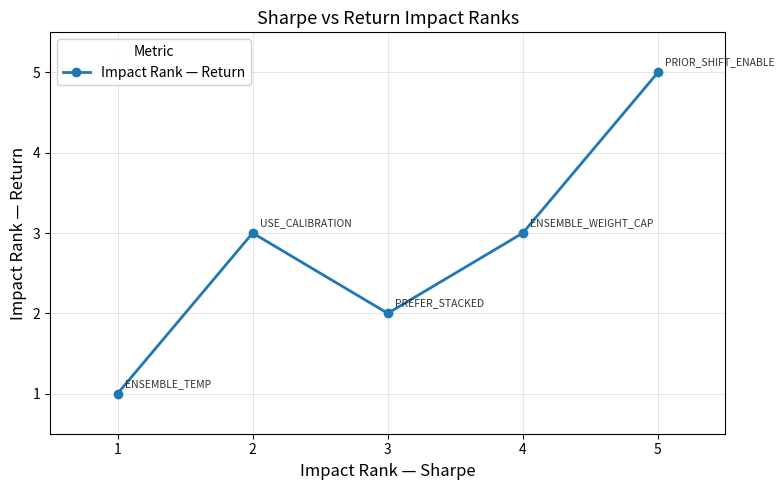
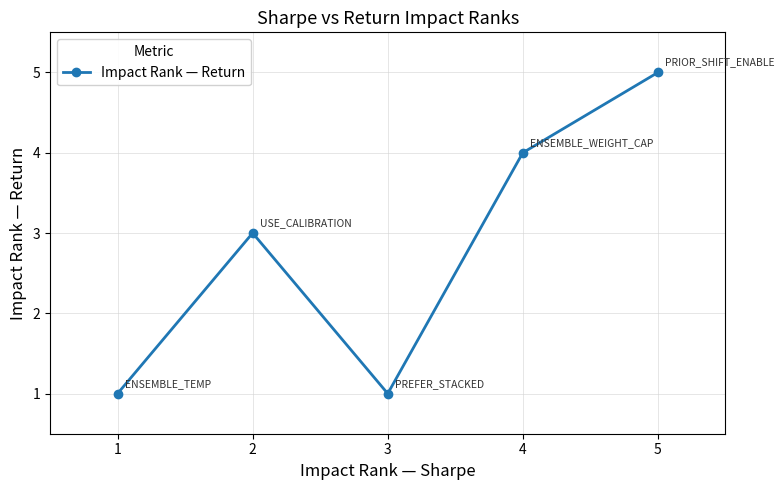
  {
    "1": 1,
    "2": 3,
-   "3": 2,
-   "4": 3,
+   "3": 1,
+   "4": 4,
    "5": 5
  }
